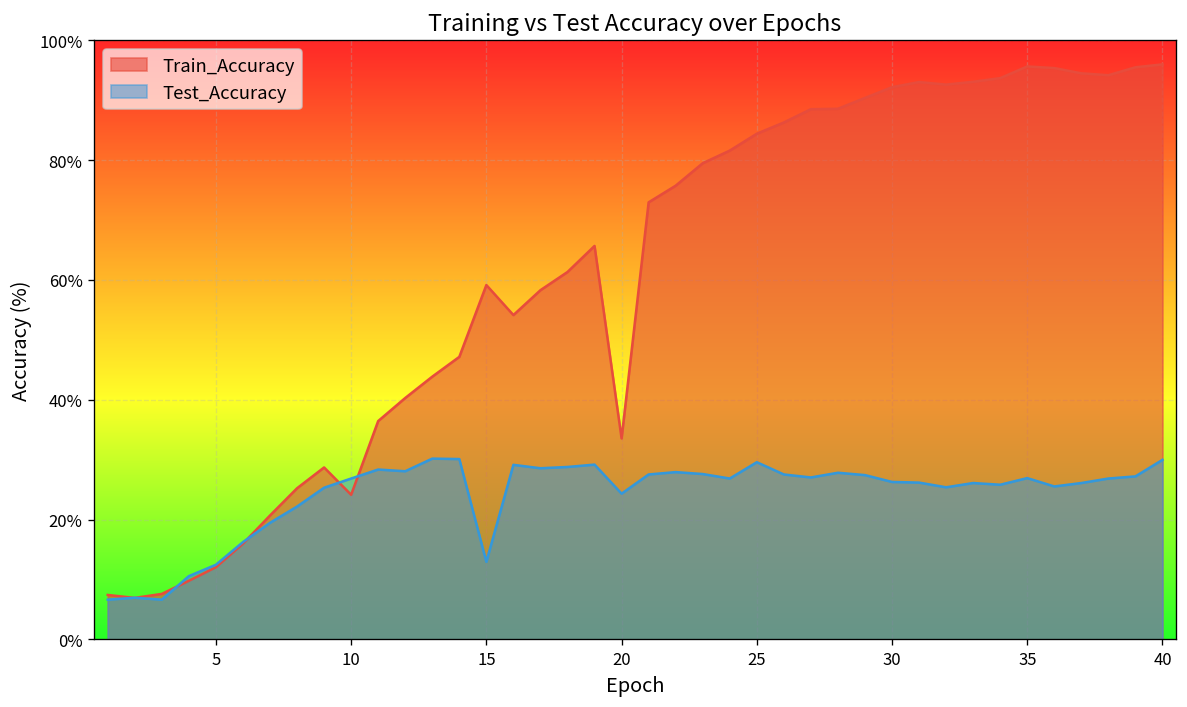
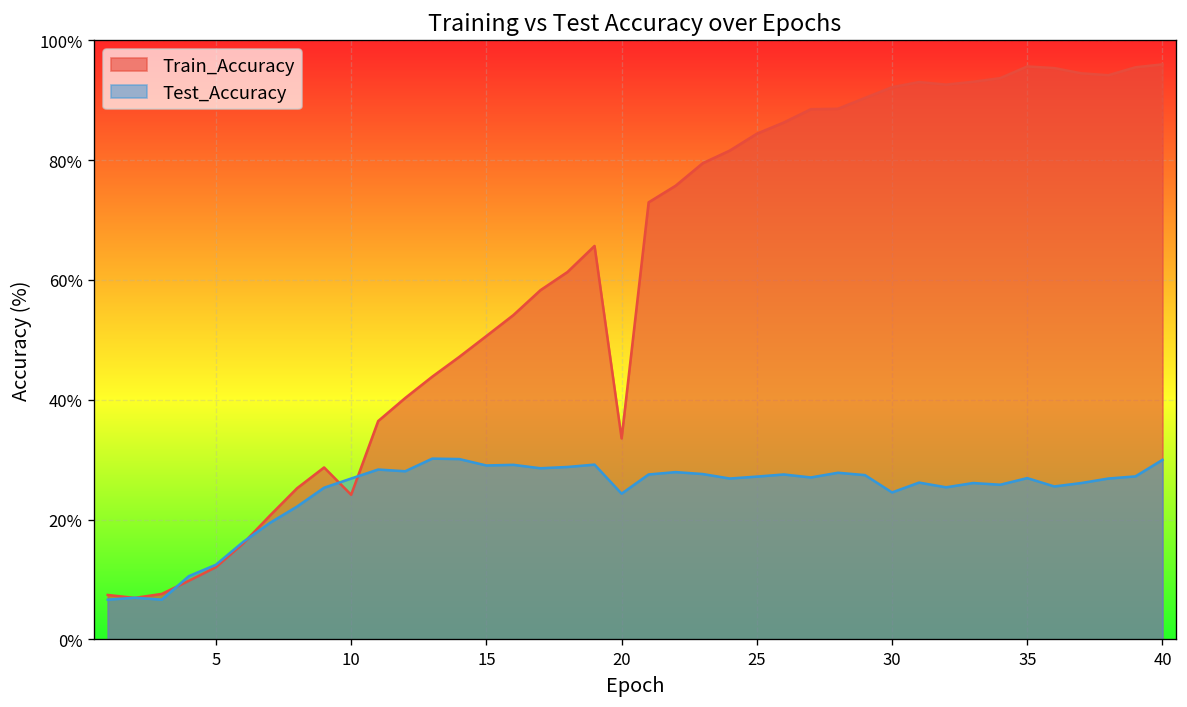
  {
    "Train_Accuracy": {
      "10": "24%",
-     "15": "59%",
+     "15": "51%",
      "20": "34%",
      "25": "84%",
      "30": "92%",
      "35": "96%",
      "40": "96%"
    },
    "Test_Accuracy": {
      "10": "27%",
-     "15": "13%",
+     "15": "29%",
      "20": "24%",
-     "25": "30%",
-     "30": "26%",
+     "25": "27%",
+     "30": "25%",
      "35": "27%",
      "40": "30%"
    }
  }
